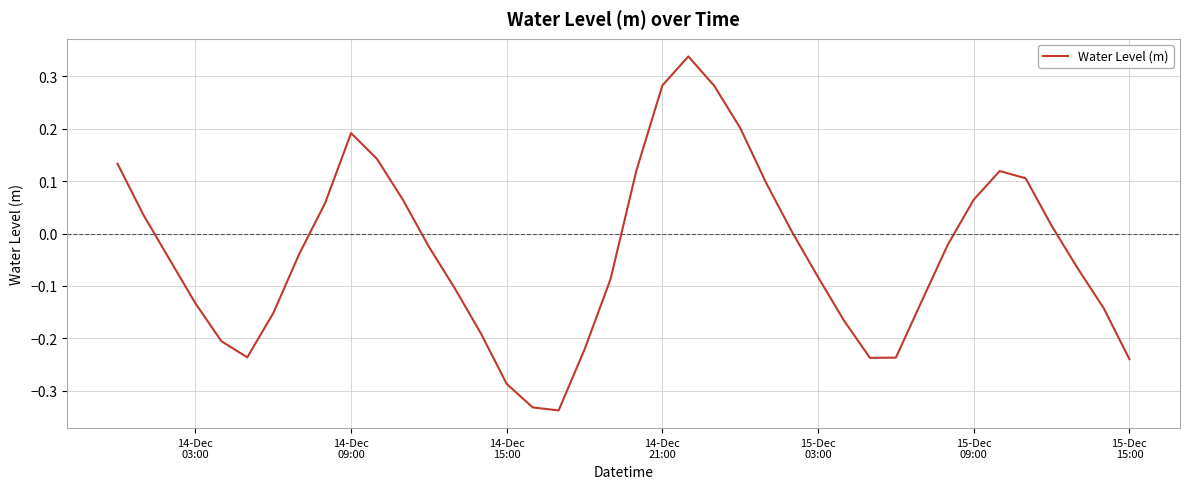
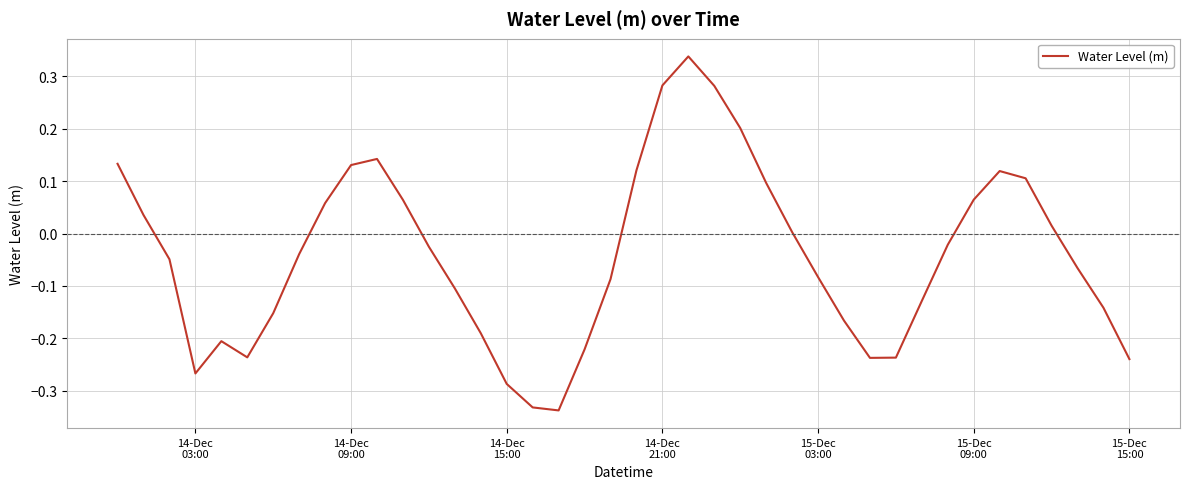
  {
-   "14-Dec 03:00": -0.13,
-   "14-Dec 09:00": 0.19,
+   "14-Dec 03:00": -0.27,
+   "14-Dec 09:00": 0.13,
    "14-Dec 15:00": -0.29,
    "14-Dec 21:00": 0.28,
    "15-Dec 03:00": -0.08,
    "15-Dec 09:00": 0.06,
    "15-Dec 15:00": -0.24
  }
